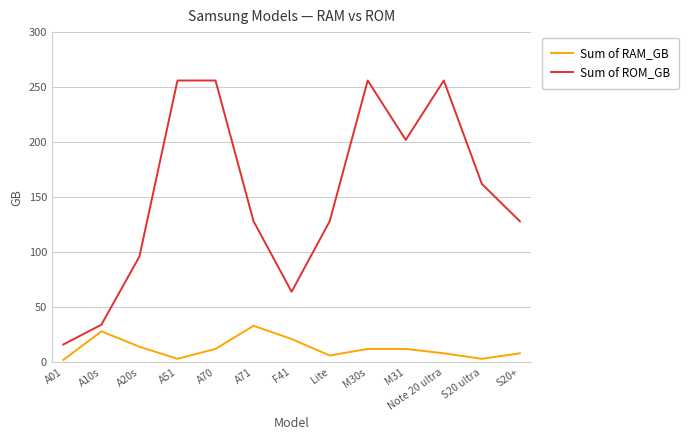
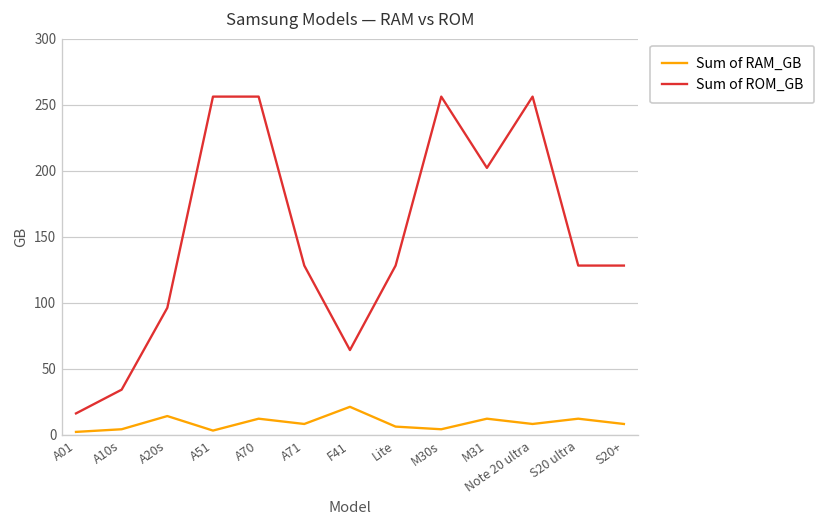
  {
    "Sum of RAM_GB": {
      "A01": 2,
-     "A10s": 28,
+     "A10s": 4,
      "A20s": 14,
      "A51": 3,
      "A70": 12,
-     "A71": 33,
+     "A71": 8,
      "F41": 21,
      "Lite": 6,
-     "M30s": 12,
+     "M30s": 4,
      "M31": 12,
      "Note 20 ultra": 8,
-     "S20 ultra": 3,
+     "S20 ultra": 12,
      "S20+": 8
    },
    "Sum of ROM_GB": {
      "A01": 16,
      "A10s": 34,
      "A20s": 96,
      "A51": 256,
      "A70": 256,
      "A71": 128,
      "F41": 64,
      "Lite": 128,
      "M30s": 256,
      "M31": 202,
      "Note 20 ultra": 256,
-     "S20 ultra": 162,
+     "S20 ultra": 128,
      "S20+": 128
    }
  }
